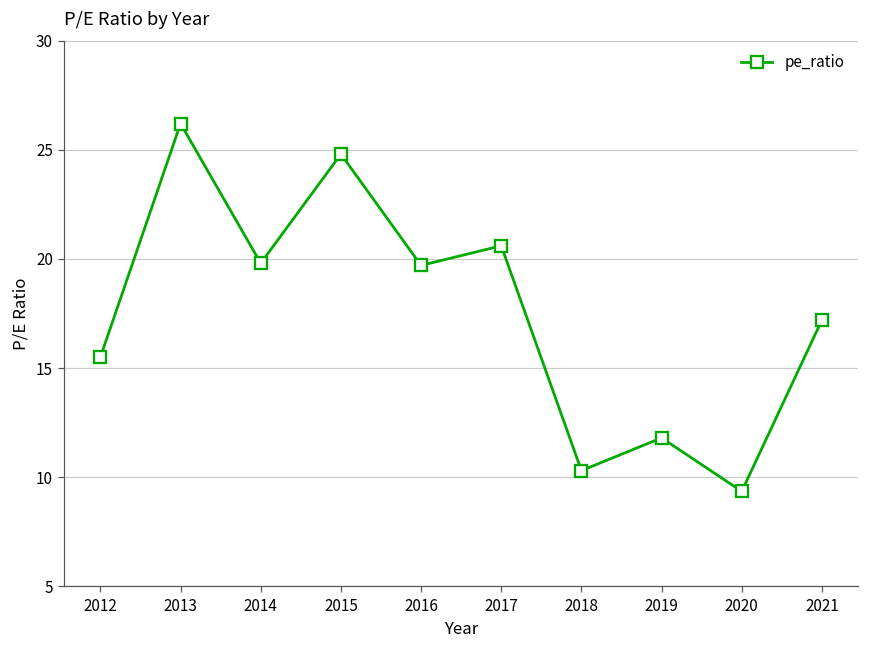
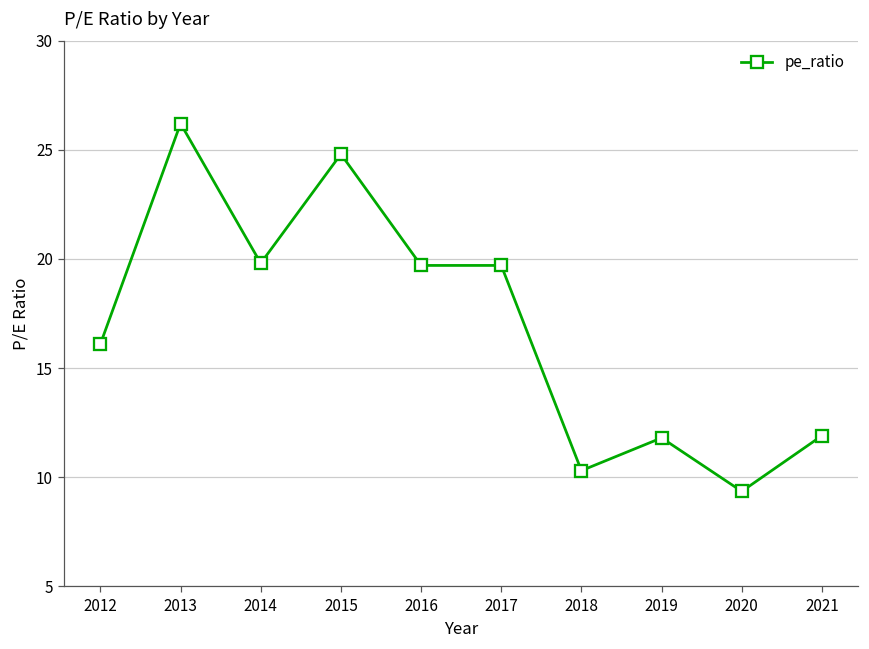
  {
-   "2012": 15.5,
+   "2012": 16.1,
    "2013": 26.2,
    "2014": 19.8,
    "2015": 24.8,
    "2016": 19.7,
-   "2017": 20.6,
+   "2017": 19.7,
    "2018": 10.3,
    "2019": 11.8,
    "2020": 9.4,
-   "2021": 17.2
+   "2021": 11.9
  }
